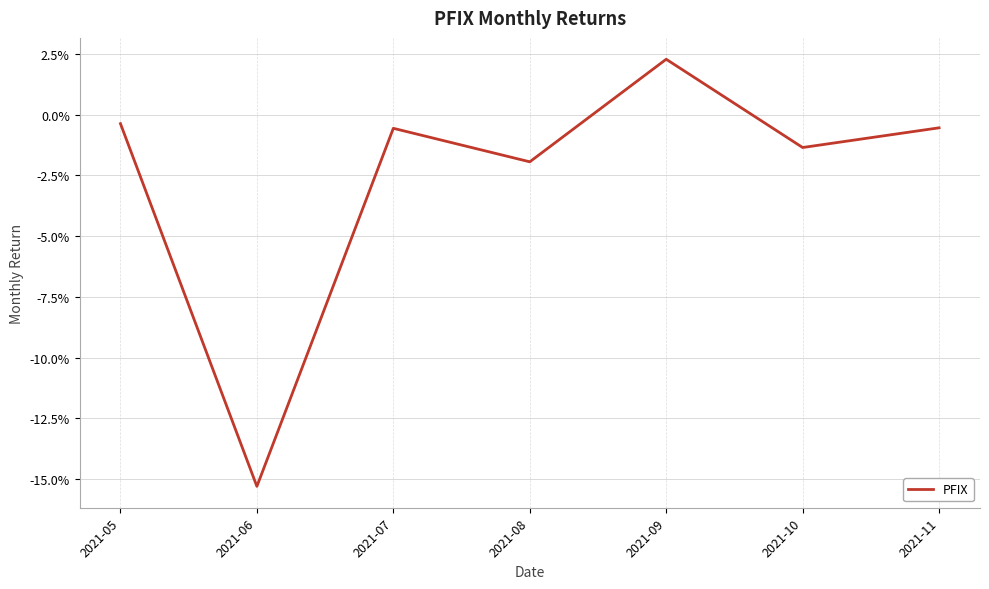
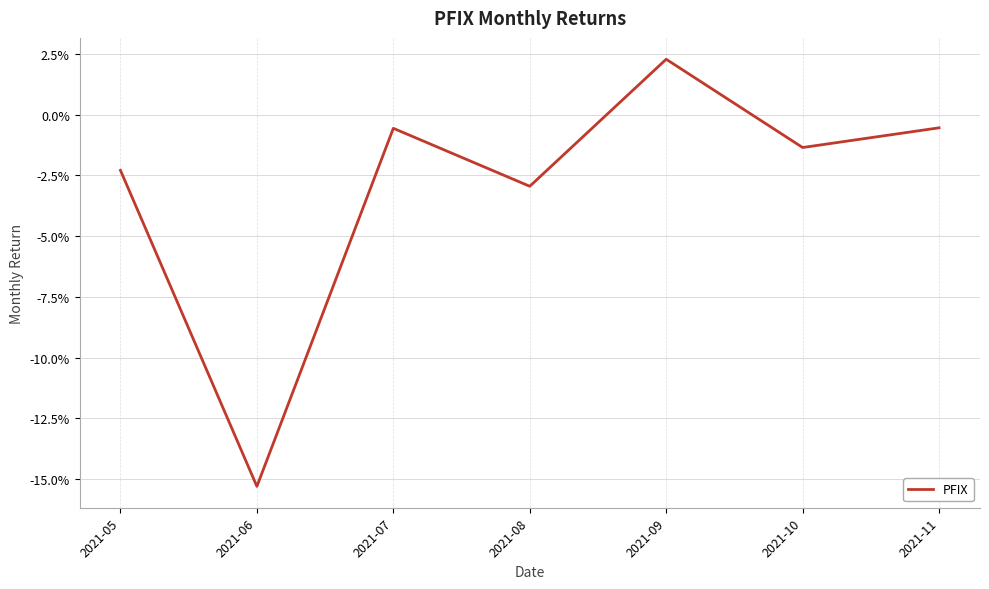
  {
-   "2021-05": "-0.4%",
+   "2021-05": "-2.3%",
    "2021-06": "-15.3%",
    "2021-07": "-0.6%",
-   "2021-08": "-1.9%",
+   "2021-08": "-2.9%",
    "2021-09": "2.3%",
    "2021-10": "-1.4%",
    "2021-11": "-0.5%"
  }
